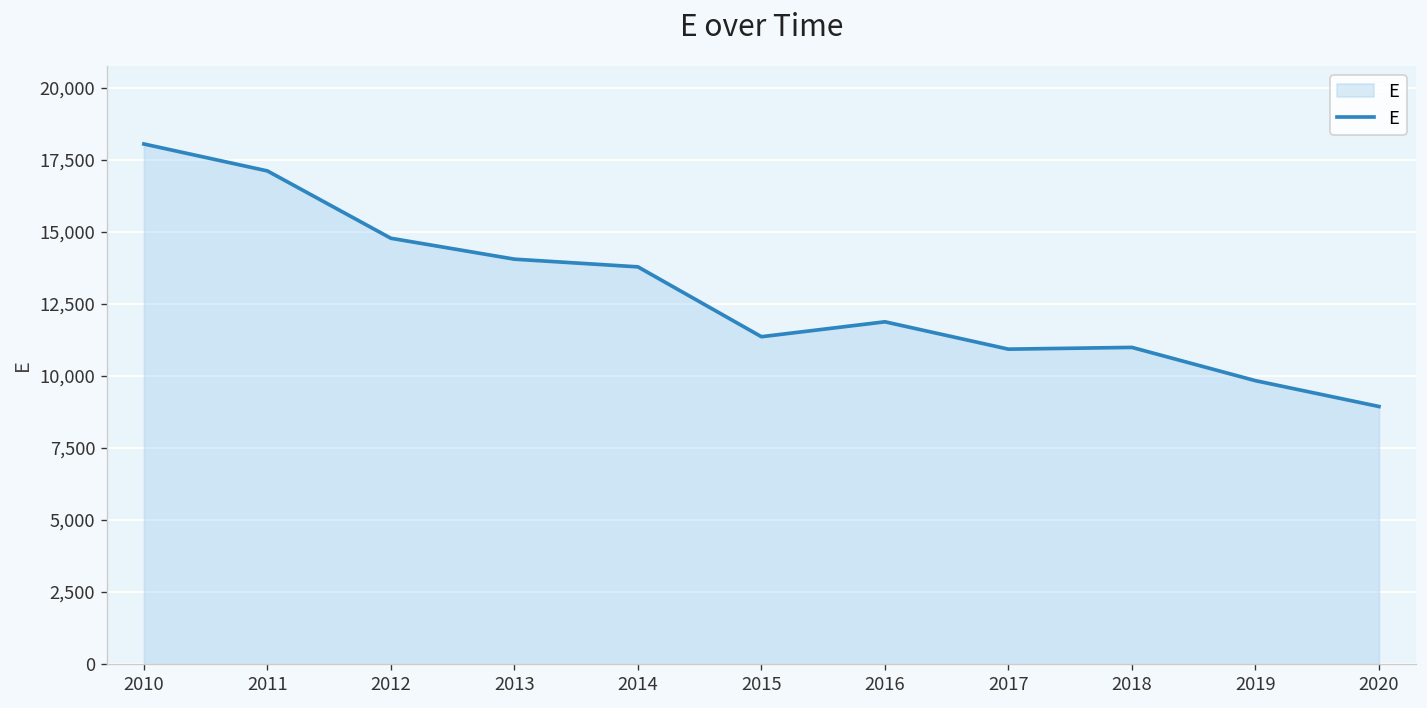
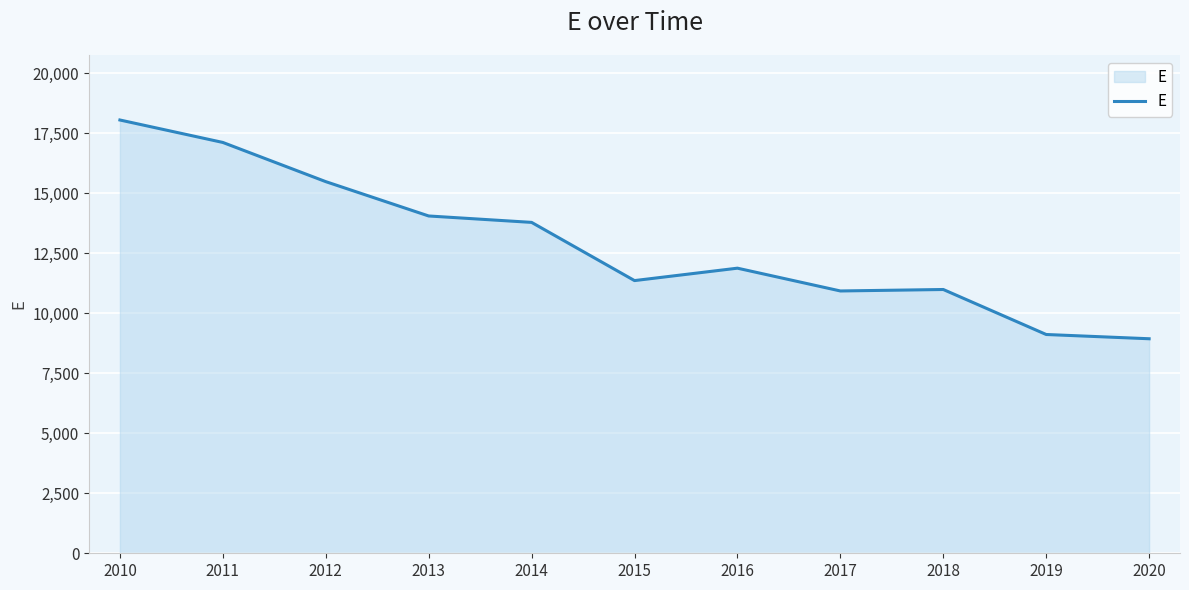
  {
    "2010": "18,000",
    "2011": "17,100",
-   "2012": "14,800",
+   "2012": "15,500",
    "2013": "14,000",
    "2014": "13,800",
    "2015": "11,400",
    "2016": "11,900",
    "2017": "10,900",
    "2018": "11,000",
-   "2019": "9,800",
+   "2019": "9,100",
    "2020": "8,900"
  }
